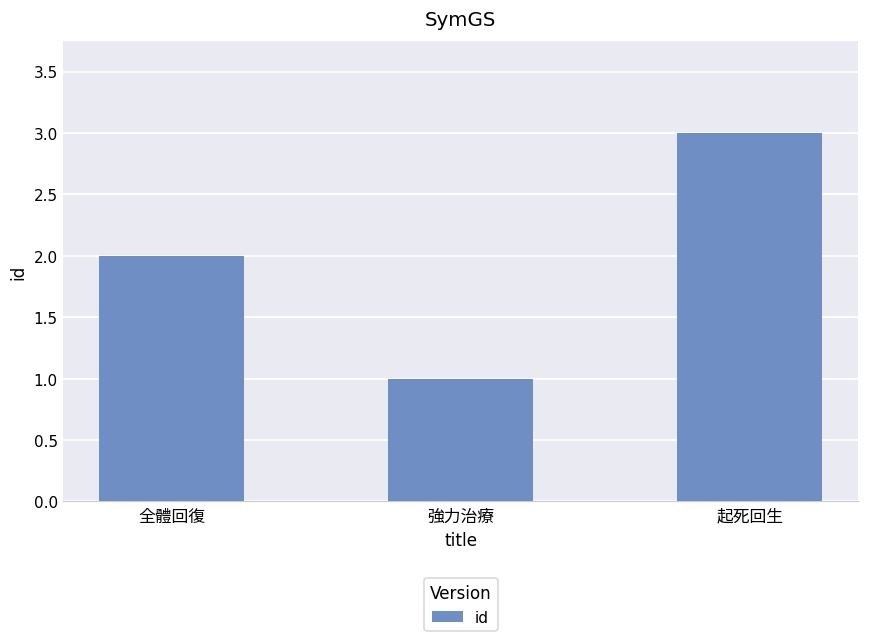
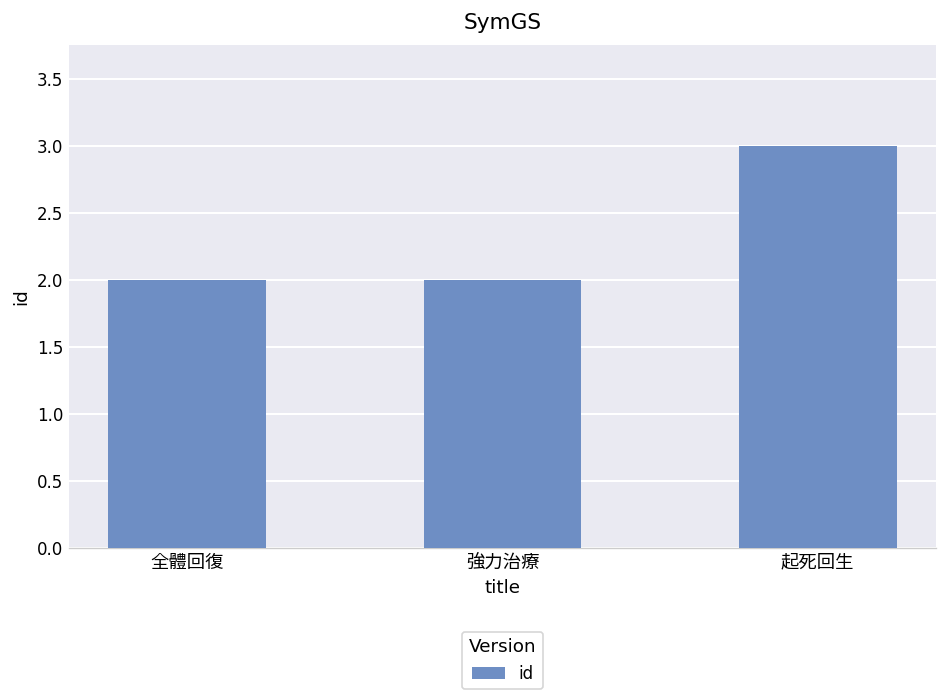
  {
    "全體回復": 2,
-   "強力治療": 1,
+   "強力治療": 2,
    "起死回生": 3
  }
